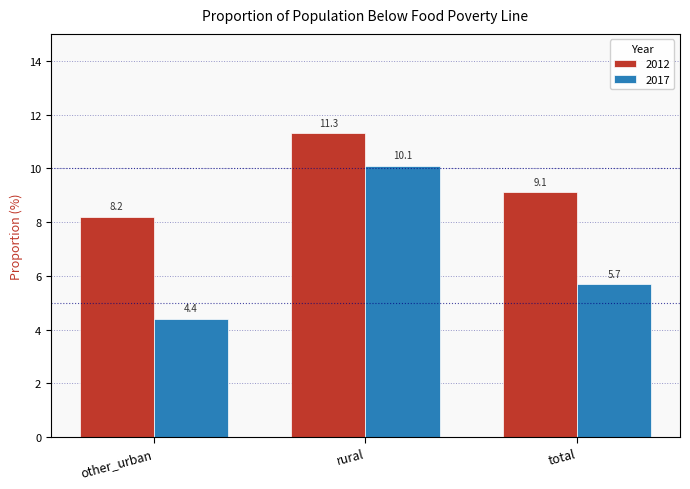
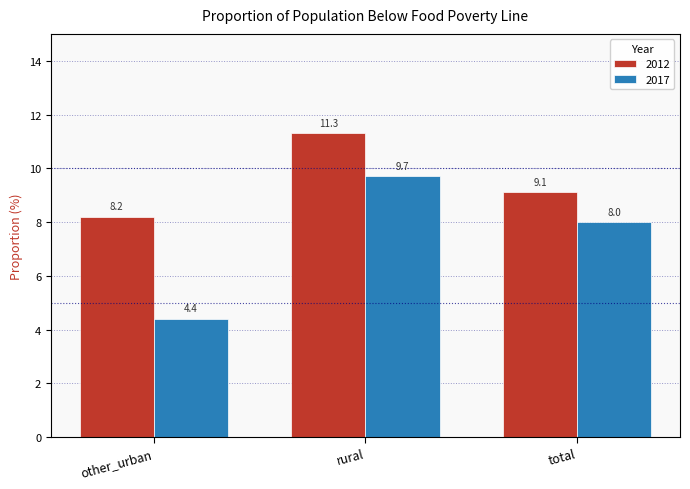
  {
    "2012": {
      "other_urban": 8.2,
      "rural": 11.3,
      "total": 9.1
    },
    "2017": {
      "other_urban": 4.4,
-     "rural": 10.1,
-     "total": 5.7
+     "rural": 9.7,
+     "total": 8.0
    }
  }
